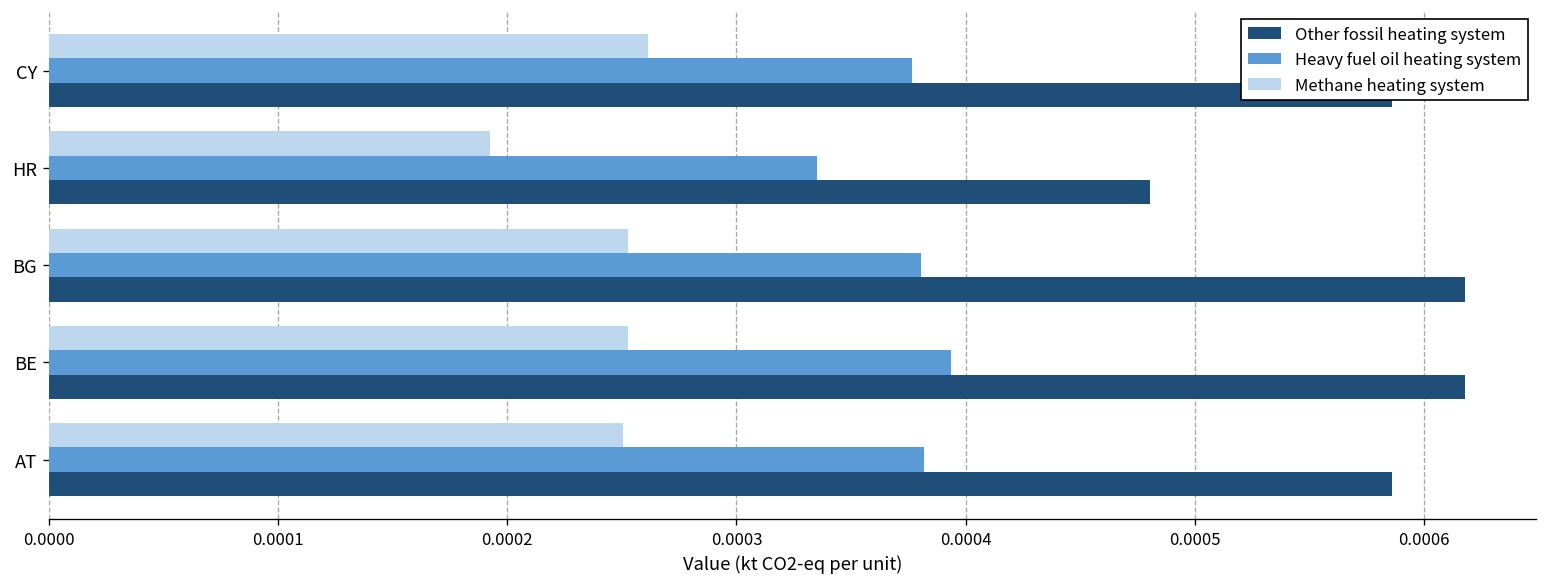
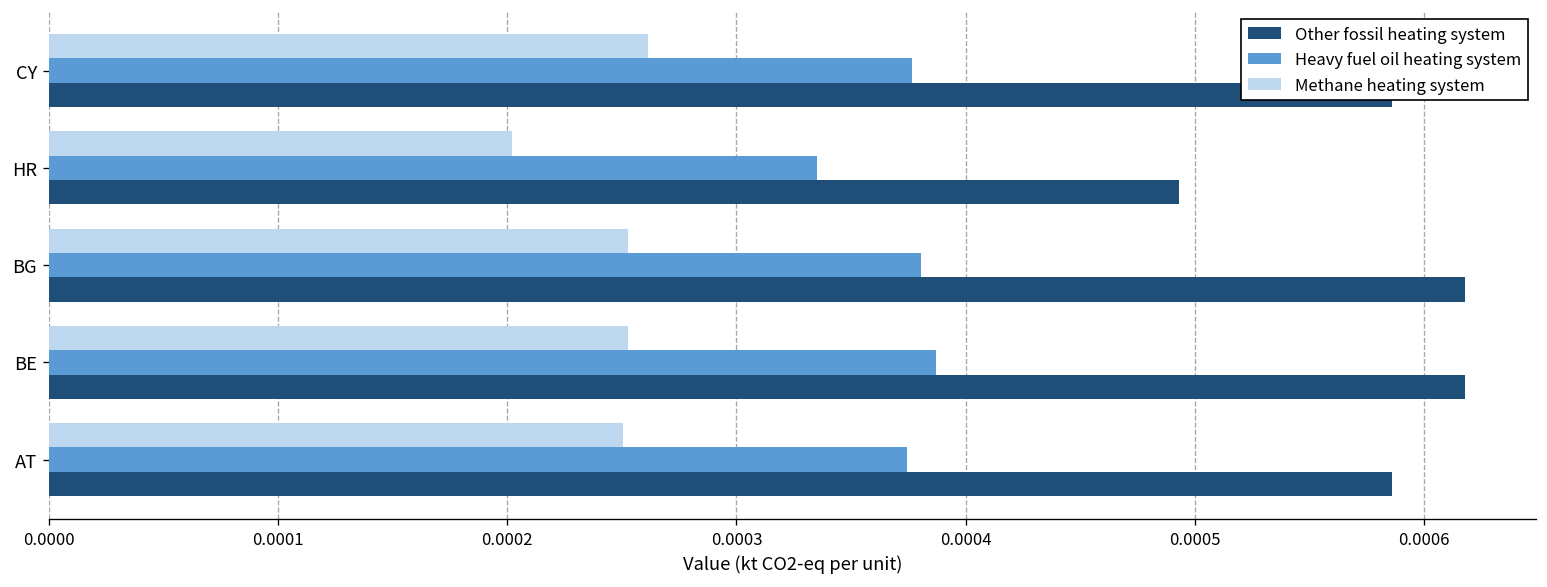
  {
    "Other fossil heating system": {
-     "HR": 0.000481,
+     "HR": 0.000493,
      "BG": 0.000618,
      "BE": 0.000618,
      "AT": 0.000586
    },
    "Heavy fuel oil heating system": {
      "CY": 0.000377,
      "HR": 0.000335,
      "BG": 0.000380,
-     "BE": 0.000394,
-     "AT": 0.000382
+     "BE": 0.000387,
+     "AT": 0.000374
    },
    "Methane heating system": {
      "CY": 0.000261,
-     "HR": 0.000193,
+     "HR": 0.000202,
      "BG": 0.000253,
      "BE": 0.000253,
      "AT": 0.000250
    }
  }
